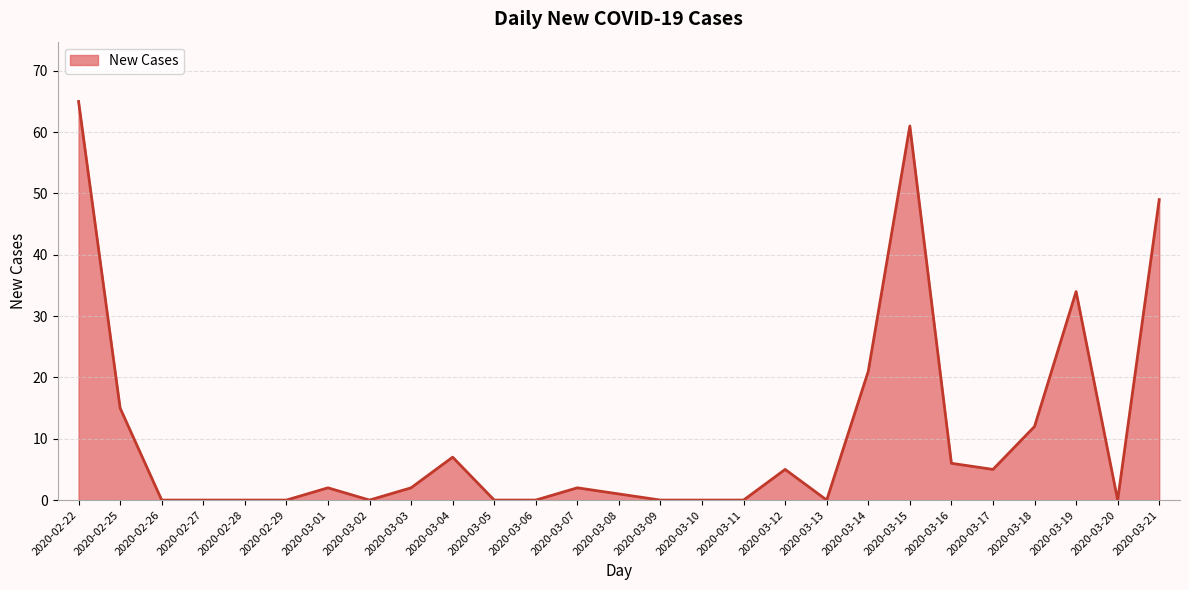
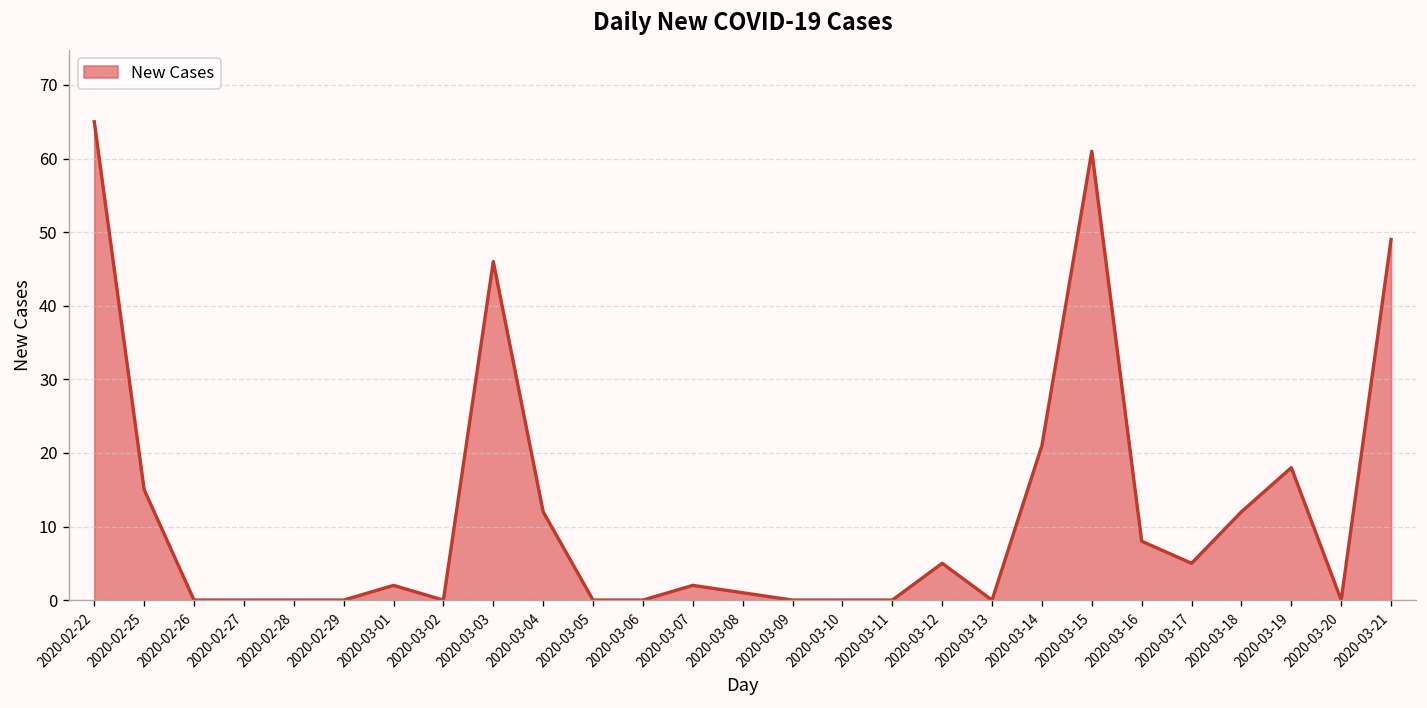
  {
    "2020-02-22": 65,
    "2020-02-25": 15,
    "2020-02-26": 0,
    "2020-02-27": 0,
    "2020-02-28": 0,
    "2020-02-29": 0,
    "2020-03-01": 2,
    "2020-03-02": 0,
-   "2020-03-03": 2,
-   "2020-03-04": 7,
+   "2020-03-03": 46,
+   "2020-03-04": 12,
    "2020-03-05": 0,
    "2020-03-06": 0,
    "2020-03-07": 2,
    "2020-03-08": 1,
    "2020-03-09": 0,
    "2020-03-10": 0,
    "2020-03-11": 0,
    "2020-03-12": 5,
    "2020-03-13": 0,
    "2020-03-14": 21,
    "2020-03-15": 61,
-   "2020-03-16": 6,
+   "2020-03-16": 8,
    "2020-03-17": 5,
    "2020-03-18": 12,
-   "2020-03-19": 34,
+   "2020-03-19": 18,
    "2020-03-20": 0,
    "2020-03-21": 49
  }
